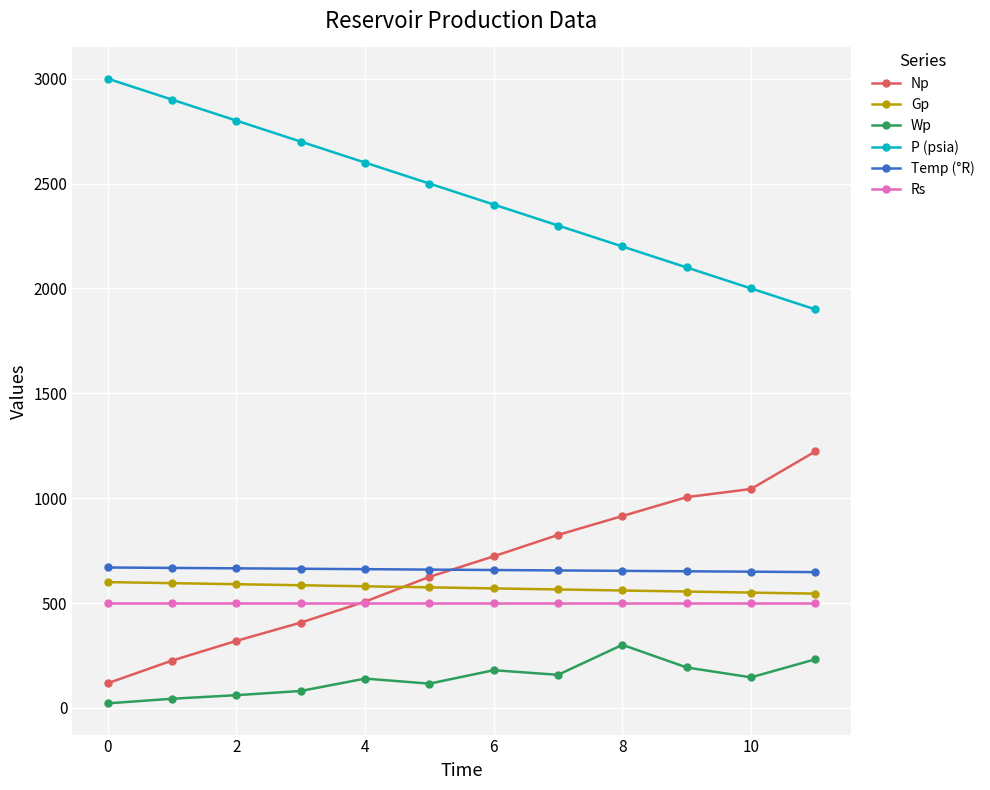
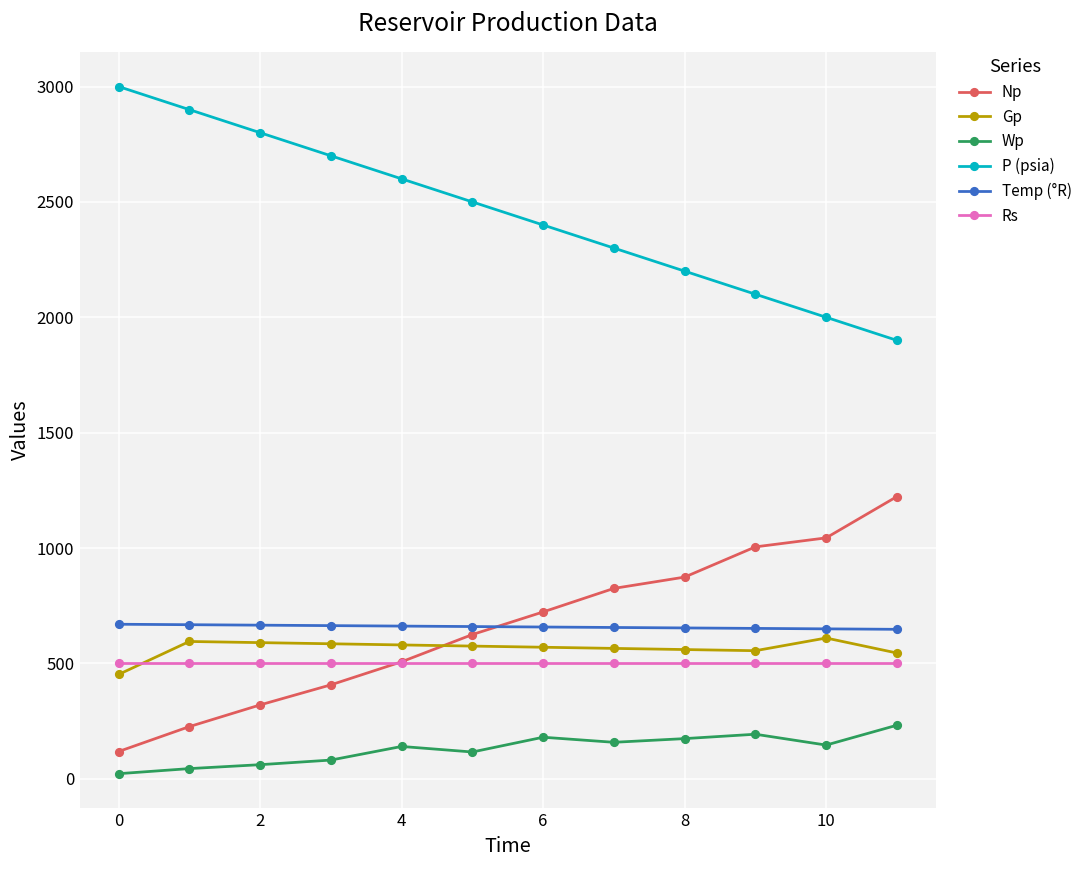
  {
    "Np": {
      "0": 120,
      "2": 320,
      "6": 720,
-     "8": 920,
+     "8": 870,
      "10": 1040
    },
    "Gp": {
-     "0": 600,
+     "0": 450,
      "2": 590,
      "4": 580,
      "6": 570,
      "8": 560,
-     "10": 550
+     "10": 610
    },
    "Wp": {
      "0": 20,
      "2": 60,
      "4": 140,
      "6": 180,
-     "8": 300,
+     "8": 170,
      "10": 150
    },
    "P (psia)": {
      "0": 3000,
      "2": 2800,
      "4": 2600,
      "6": 2400,
      "8": 2200,
      "10": 2000
    },
    "Temp (°R)": {
      "0": 670,
      "2": 670,
      "4": 660,
      "6": 660,
      "8": 650,
      "10": 650
    },
    "Rs": {
      "0": 500,
      "2": 500,
      "6": 500,
      "8": 500,
      "10": 500
    }
  }
